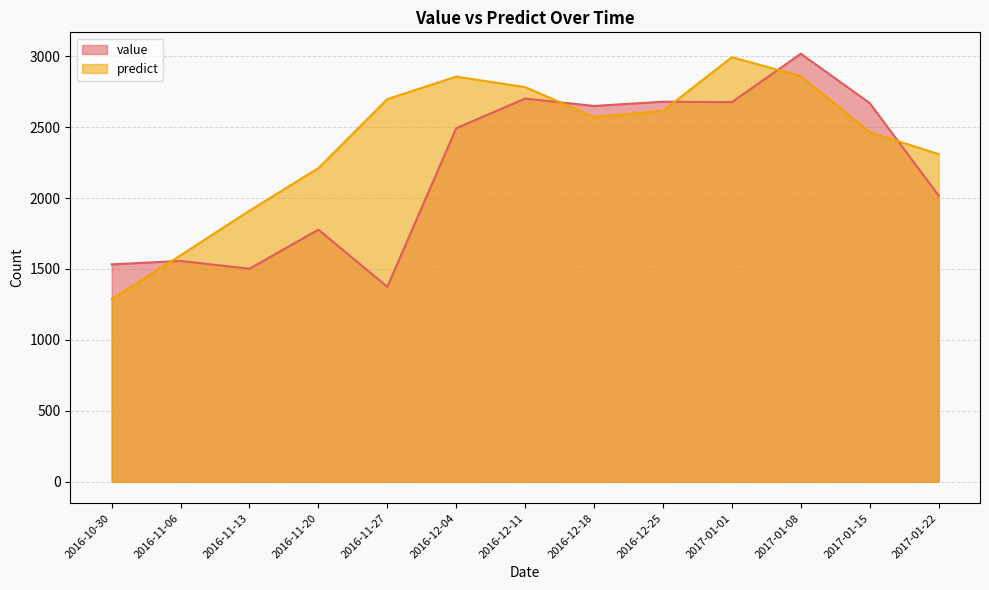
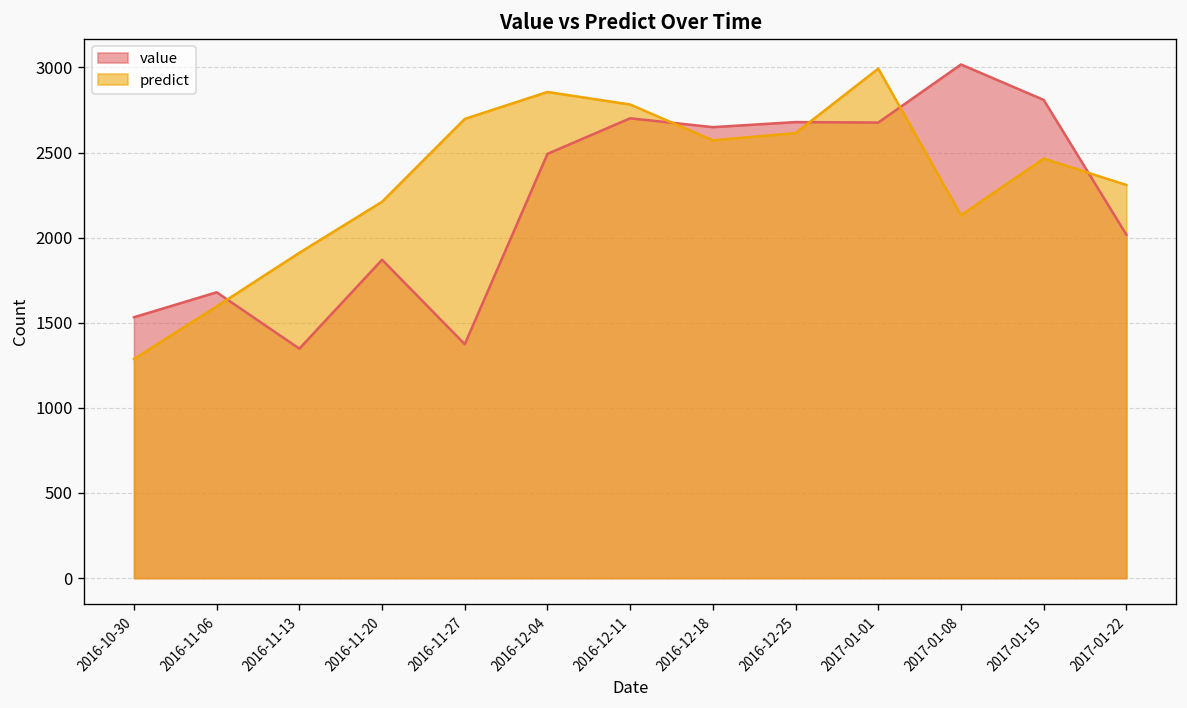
  {
    "value": {
      "2016-10-30": 1530,
-     "2016-11-06": 1560,
-     "2016-11-13": 1500,
-     "2016-11-20": 1780,
+     "2016-11-06": 1680,
+     "2016-11-13": 1350,
+     "2016-11-20": 1870,
      "2016-11-27": 1370,
      "2016-12-04": 2490,
      "2016-12-11": 2700,
      "2016-12-18": 2650,
      "2016-12-25": 2680,
      "2017-01-01": 2680,
      "2017-01-08": 3020,
-     "2017-01-15": 2670,
+     "2017-01-15": 2810,
      "2017-01-22": 2020
    },
    "predict": {
      "2016-10-30": 1290,
      "2016-11-06": 1600,
      "2016-11-13": 1910,
      "2016-11-20": 2210,
      "2016-11-27": 2700,
      "2016-12-04": 2860,
      "2016-12-11": 2780,
      "2016-12-18": 2570,
      "2016-12-25": 2610,
      "2017-01-01": 2990,
-     "2017-01-08": 2860,
+     "2017-01-08": 2130,
      "2017-01-15": 2460,
      "2017-01-22": 2310
    }
  }
